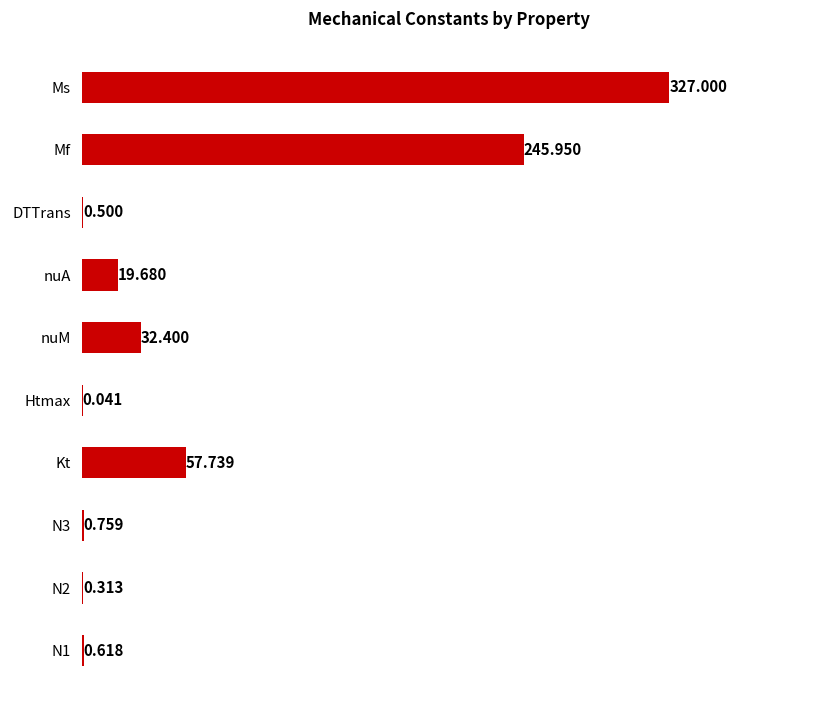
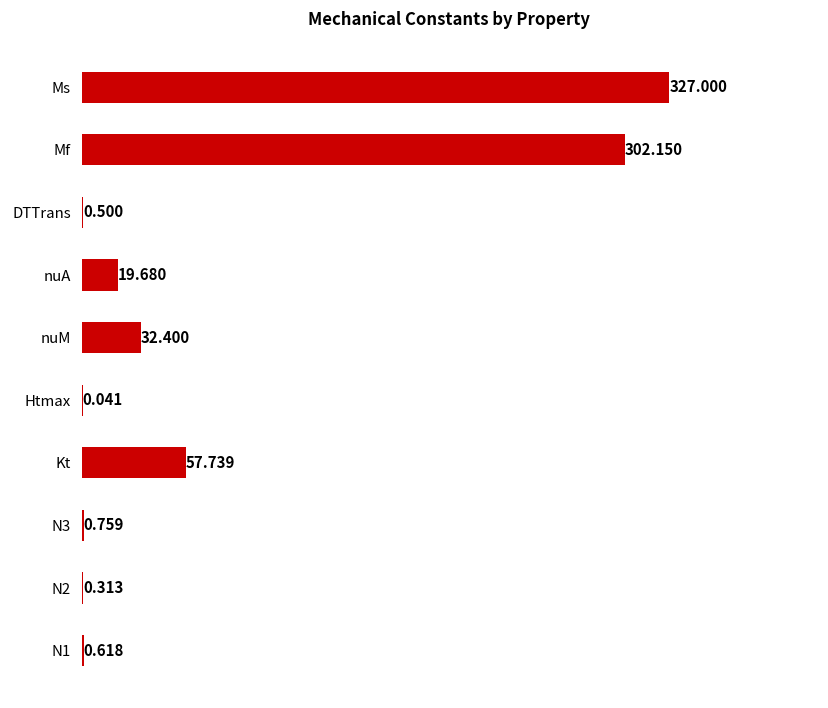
  {
    "Ms": 327.000,
-   "Mf": 245.950,
+   "Mf": 302.150,
    "DTTrans": 0.500,
    "nuA": 19.680,
    "nuM": 32.400,
    "Htmax": 0.041,
    "Kt": 57.739,
    "N3": 0.759,
    "N2": 0.313,
    "N1": 0.618
  }
